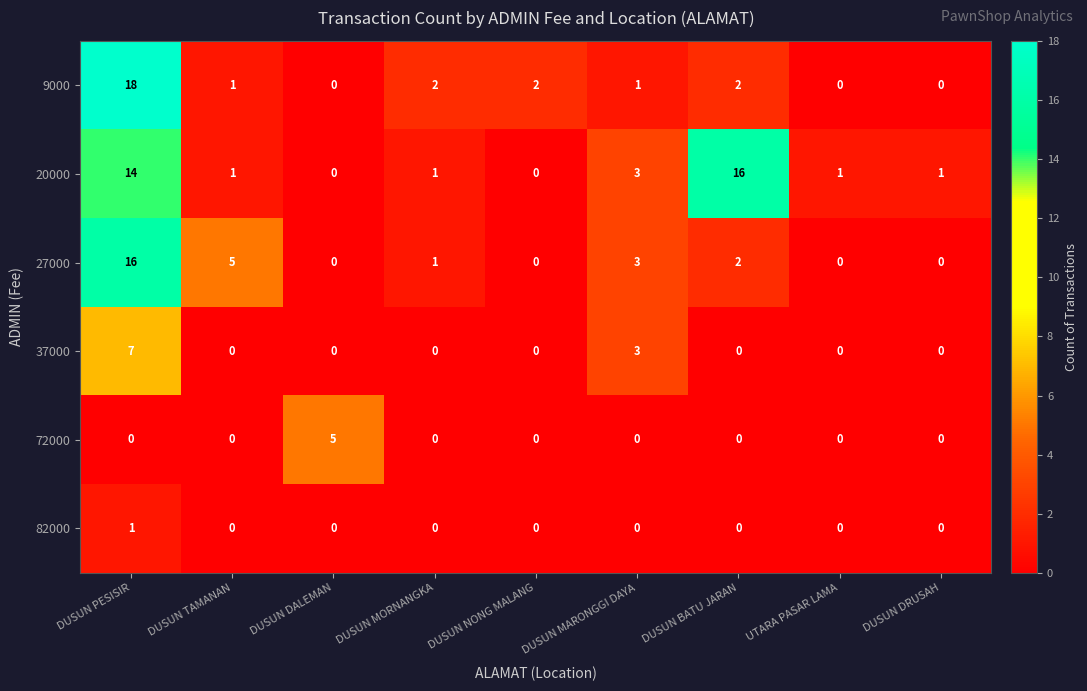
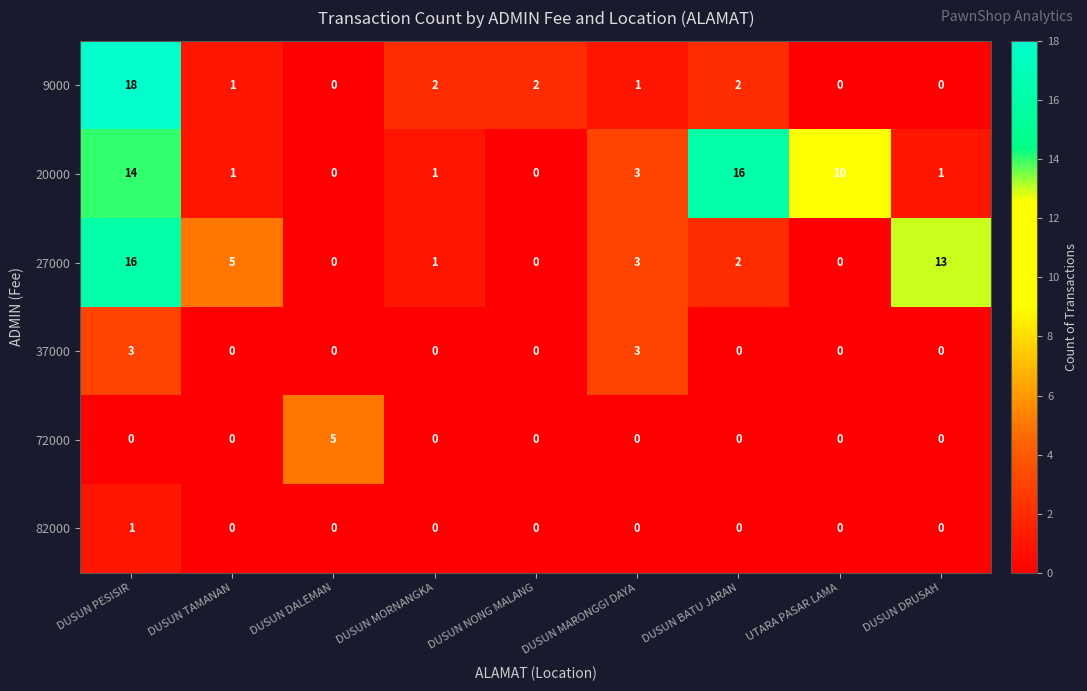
  {
    "9000": {
      "DUSUN PESISIR": 18,
      "DUSUN TAMANAN": 1,
      "DUSUN DALEMAN": 0,
      "DUSUN MORNANGKA": 2,
      "DUSUN NONG MALANG": 2,
      "DUSUN MARONGGI DAYA": 1,
      "DUSUN BATU JARAN": 2,
      "UTARA PASAR LAMA": 0,
      "DUSUN DRUSAH": 0
    },
    "20000": {
      "DUSUN PESISIR": 14,
      "DUSUN TAMANAN": 1,
      "DUSUN DALEMAN": 0,
      "DUSUN MORNANGKA": 1,
      "DUSUN NONG MALANG": 0,
      "DUSUN MARONGGI DAYA": 3,
      "DUSUN BATU JARAN": 16,
-     "UTARA PASAR LAMA": 1,
+     "UTARA PASAR LAMA": 10,
      "DUSUN DRUSAH": 1
    },
    "27000": {
      "DUSUN PESISIR": 16,
      "DUSUN TAMANAN": 5,
      "DUSUN DALEMAN": 0,
      "DUSUN MORNANGKA": 1,
      "DUSUN NONG MALANG": 0,
      "DUSUN MARONGGI DAYA": 3,
      "DUSUN BATU JARAN": 2,
      "UTARA PASAR LAMA": 0,
-     "DUSUN DRUSAH": 0
+     "DUSUN DRUSAH": 13
    },
    "37000": {
-     "DUSUN PESISIR": 7,
+     "DUSUN PESISIR": 3,
      "DUSUN TAMANAN": 0,
      "DUSUN DALEMAN": 0,
      "DUSUN MORNANGKA": 0,
      "DUSUN NONG MALANG": 0,
      "DUSUN MARONGGI DAYA": 3,
      "DUSUN BATU JARAN": 0,
      "UTARA PASAR LAMA": 0,
      "DUSUN DRUSAH": 0
    },
    "72000": {
      "DUSUN PESISIR": 0,
      "DUSUN TAMANAN": 0,
      "DUSUN DALEMAN": 5,
      "DUSUN MORNANGKA": 0,
      "DUSUN NONG MALANG": 0,
      "DUSUN MARONGGI DAYA": 0,
      "DUSUN BATU JARAN": 0,
      "UTARA PASAR LAMA": 0,
      "DUSUN DRUSAH": 0
    },
    "82000": {
      "DUSUN PESISIR": 1,
      "DUSUN TAMANAN": 0,
      "DUSUN DALEMAN": 0,
      "DUSUN MORNANGKA": 0,
      "DUSUN NONG MALANG": 0,
      "DUSUN MARONGGI DAYA": 0,
      "DUSUN BATU JARAN": 0,
      "UTARA PASAR LAMA": 0,
      "DUSUN DRUSAH": 0
    }
  }
